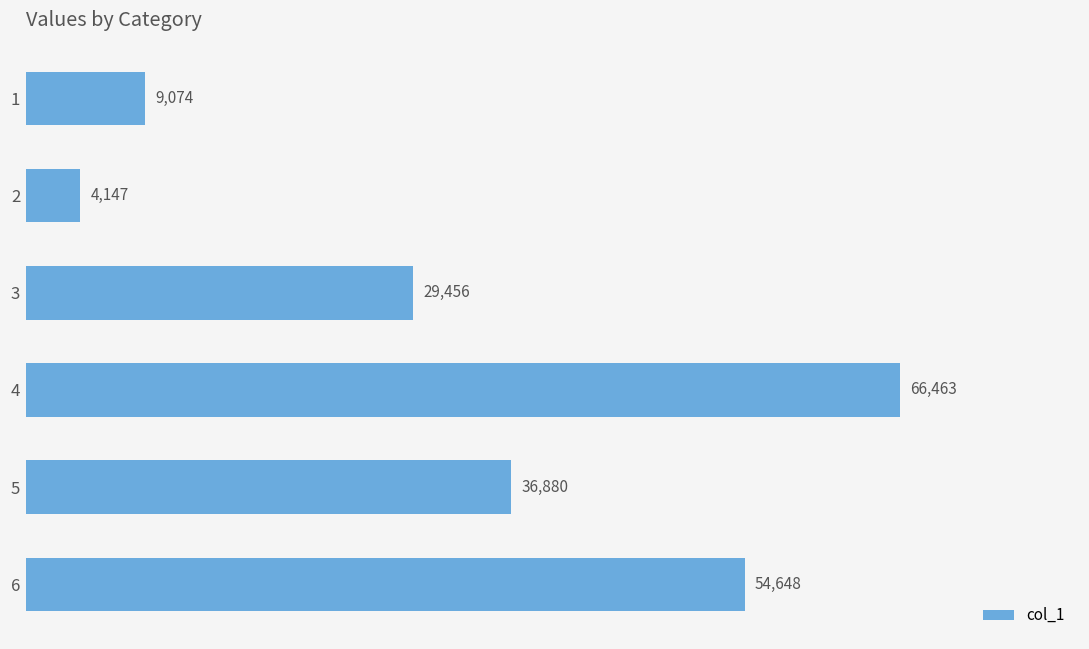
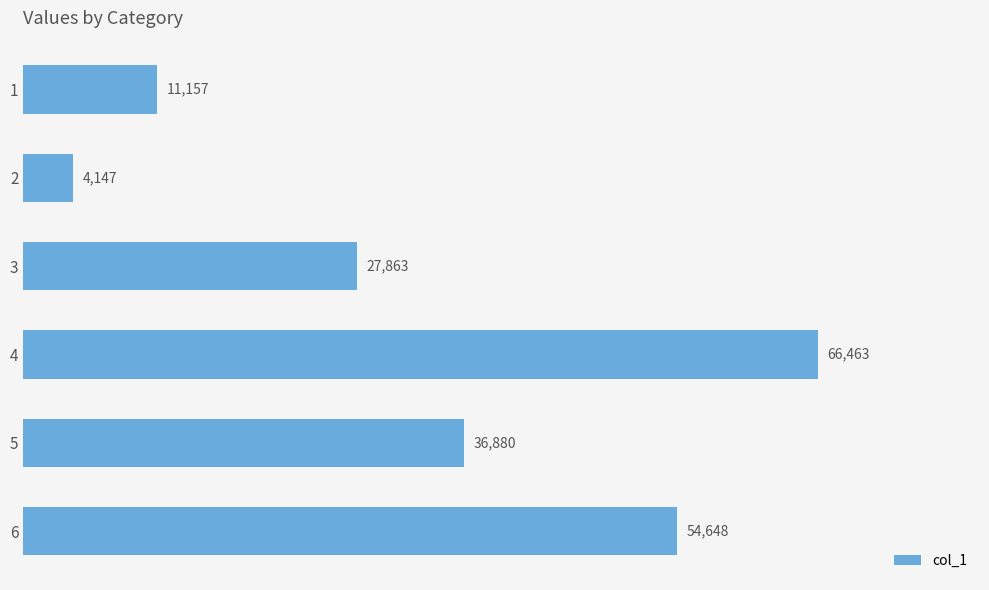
  {
-   "1": "9,074",
+   "1": "11,157",
    "2": "4,147",
-   "3": "29,456",
+   "3": "27,863",
    "4": "66,463",
    "5": "36,880",
    "6": "54,648"
  }
